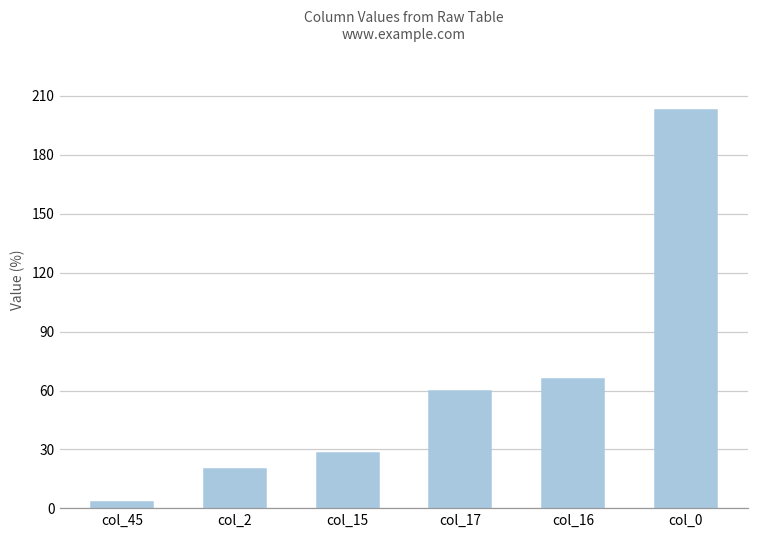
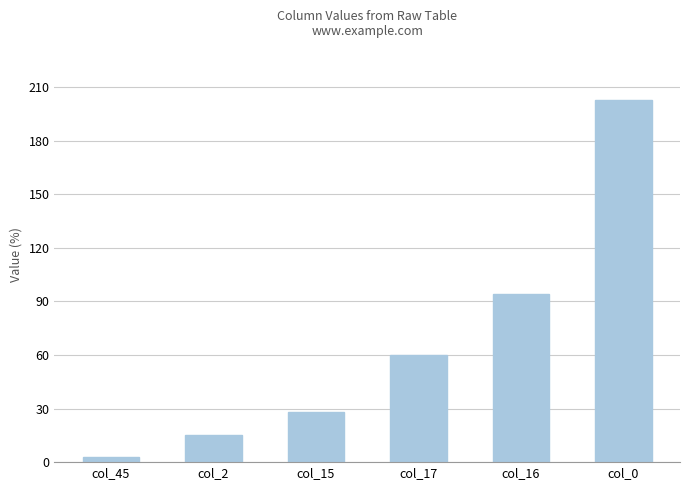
  {
    "col_45": 3,
-   "col_2": 20,
+   "col_2": 15,
    "col_15": 28,
    "col_17": 60,
-   "col_16": 66,
+   "col_16": 94,
    "col_0": 203
  }
